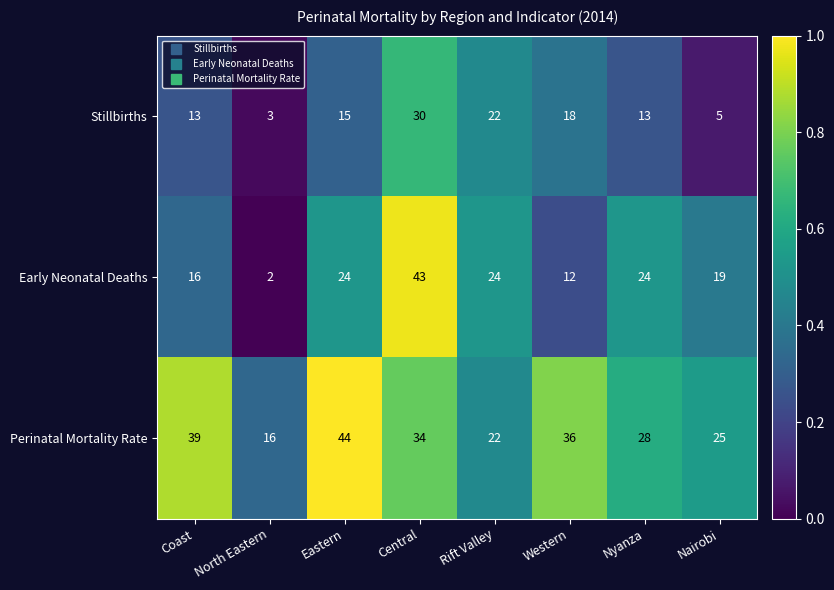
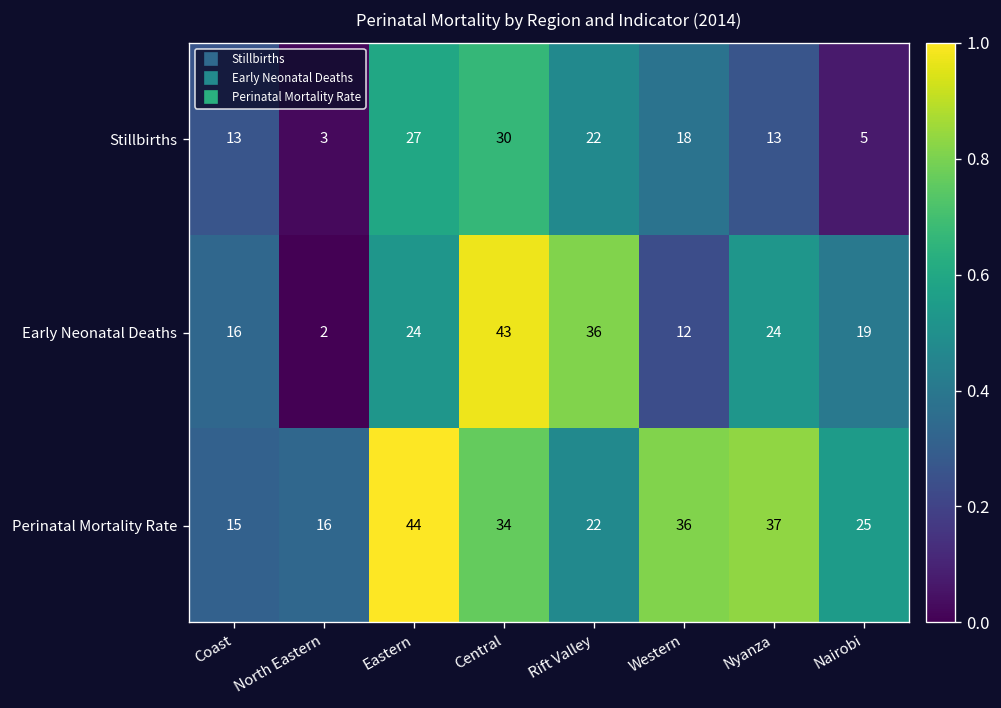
  {
    "Stillbirths": {
      "Coast": 13,
      "North Eastern": 3,
-     "Eastern": 15,
+     "Eastern": 27,
      "Central": 30,
      "Rift Valley": 22,
      "Western": 18,
      "Nyanza": 13,
      "Nairobi": 5
    },
    "Early Neonatal Deaths": {
      "Coast": 16,
      "North Eastern": 2,
      "Eastern": 24,
      "Central": 43,
-     "Rift Valley": 24,
+     "Rift Valley": 36,
      "Western": 12,
      "Nyanza": 24,
      "Nairobi": 19
    },
    "Perinatal Mortality Rate": {
-     "Coast": 39,
+     "Coast": 15,
      "North Eastern": 16,
      "Eastern": 44,
      "Central": 34,
      "Rift Valley": 22,
      "Western": 36,
-     "Nyanza": 28,
+     "Nyanza": 37,
      "Nairobi": 25
    }
  }
